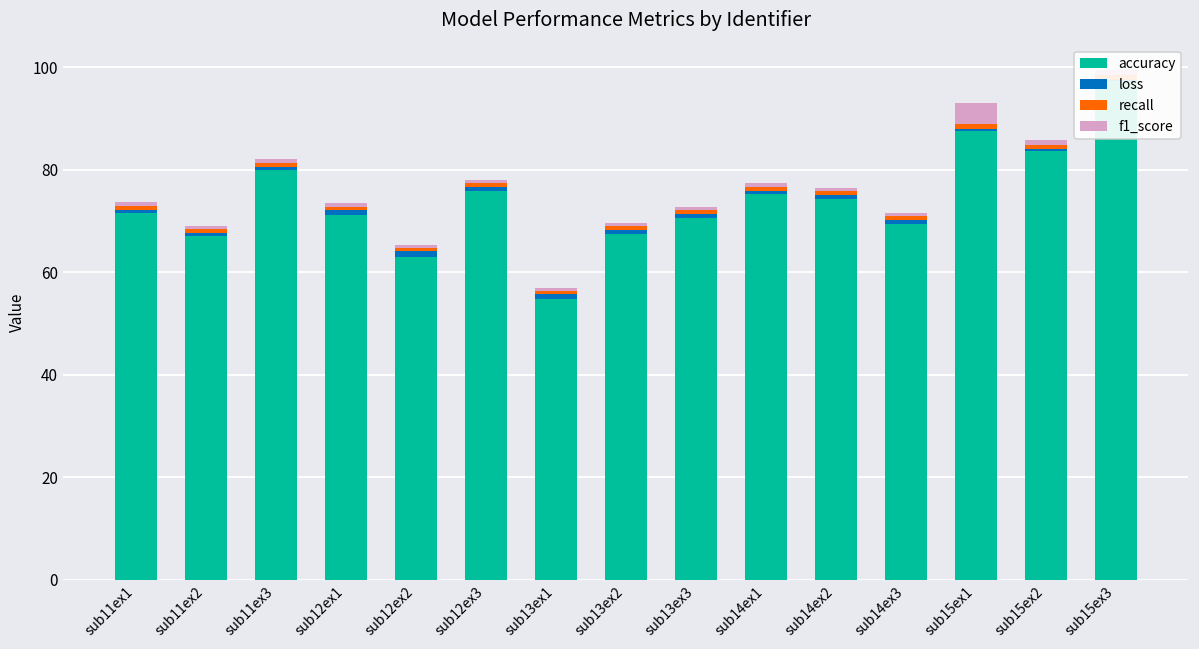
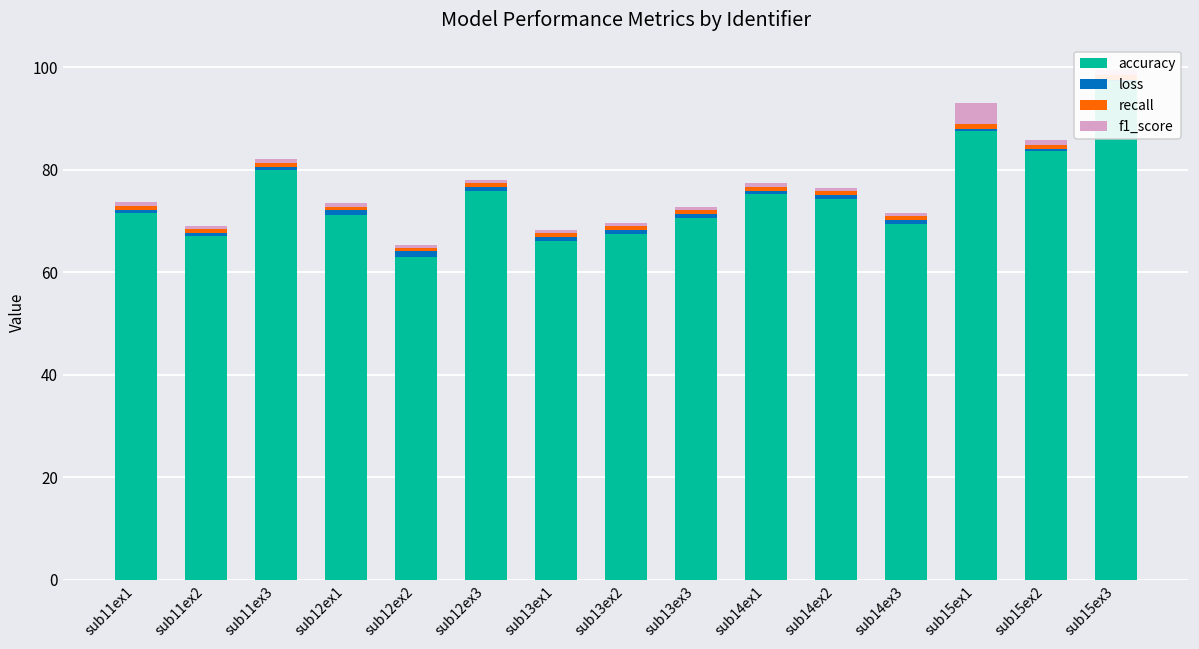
  {
    "accuracy": {
      "sub11ex1": 72,
      "sub11ex2": 67,
      "sub11ex3": 80,
      "sub12ex1": 71,
      "sub12ex2": 63,
      "sub12ex3": 76,
-     "sub13ex1": 55,
+     "sub13ex1": 66,
      "sub13ex2": 67,
      "sub13ex3": 71,
      "sub14ex1": 75,
      "sub14ex2": 74,
      "sub14ex3": 69,
      "sub15ex1": 88,
      "sub15ex2": 84
    },
    "loss": {
      "sub11ex1": 1,
      "sub11ex2": 1,
      "sub12ex1": 1,
      "sub12ex2": 1,
      "sub12ex3": 1,
      "sub13ex1": 1,
      "sub13ex2": 1,
      "sub13ex3": 1,
      "sub14ex1": 1,
      "sub14ex2": 1,
      "sub14ex3": 1
    },
    "recall": {
      "sub11ex1": 1,
      "sub11ex2": 1,
      "sub11ex3": 1,
      "sub12ex1": 1,
      "sub12ex2": 1,
      "sub12ex3": 1,
      "sub13ex1": 1,
      "sub13ex2": 1,
      "sub13ex3": 1,
      "sub14ex1": 1,
      "sub14ex2": 1,
      "sub14ex3": 1,
      "sub15ex1": 1,
      "sub15ex2": 1
    },
    "f1_score": {
      "sub11ex1": 1,
      "sub11ex2": 1,
      "sub11ex3": 1,
      "sub12ex1": 1,
      "sub12ex2": 1,
      "sub12ex3": 1,
      "sub13ex1": 1,
      "sub13ex2": 1,
      "sub13ex3": 1,
      "sub14ex1": 1,
      "sub14ex2": 1,
      "sub14ex3": 1,
      "sub15ex1": 4,
      "sub15ex2": 1
    }
  }
